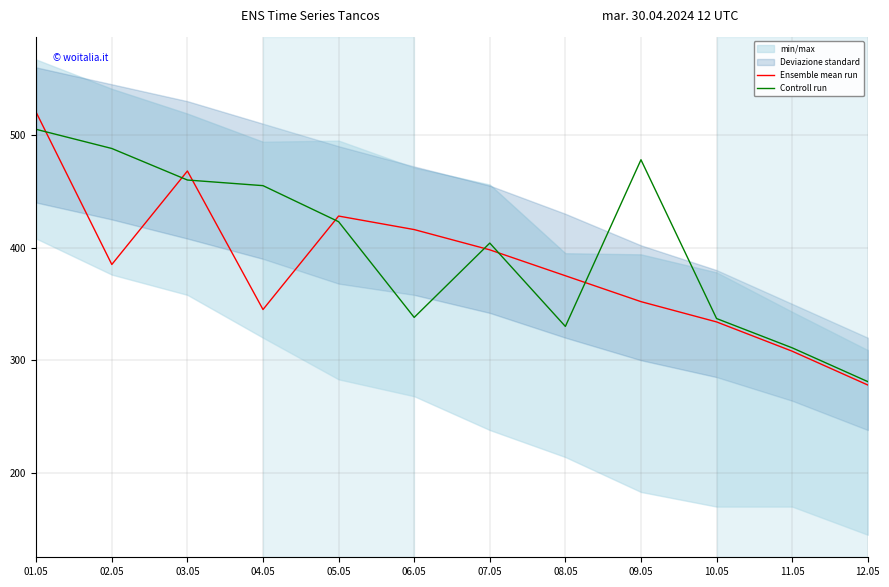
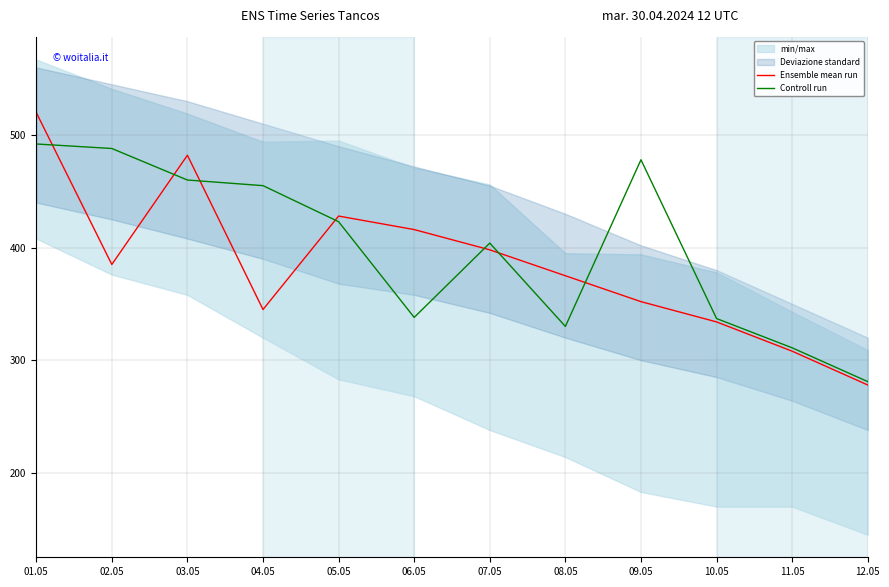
  {
    "Ensemble mean run": {
      "01.05": 520,
      "02.05": 385,
-     "03.05": 468,
+     "03.05": 482,
      "04.05": 345,
      "05.05": 428,
      "06.05": 416,
      "07.05": 398,
      "08.05": 375,
      "09.05": 352,
      "10.05": 334,
      "11.05": 308,
      "12.05": 278
    },
    "Controll run": {
-     "01.05": 505,
+     "01.05": 492,
      "02.05": 488,
      "03.05": 460,
      "04.05": 455,
      "05.05": 423,
      "06.05": 338,
      "07.05": 404,
      "08.05": 330,
      "09.05": 478,
      "10.05": 337,
      "11.05": 311,
      "12.05": 281
    }
  }
